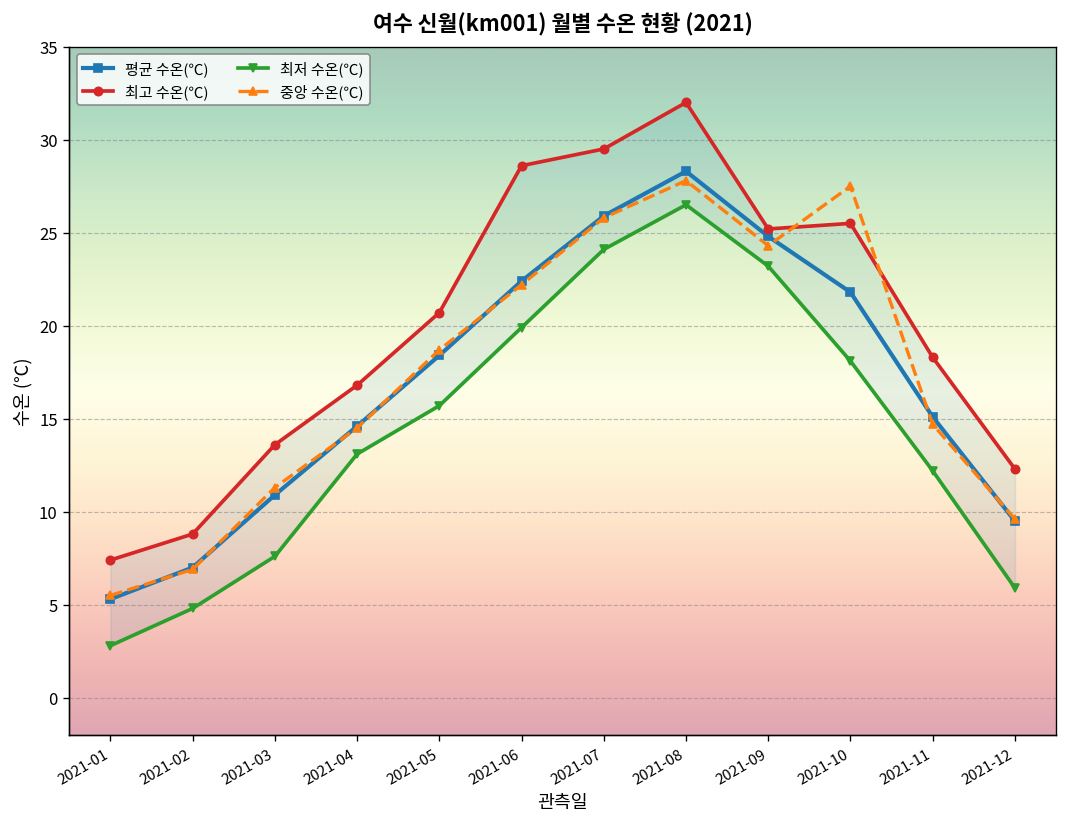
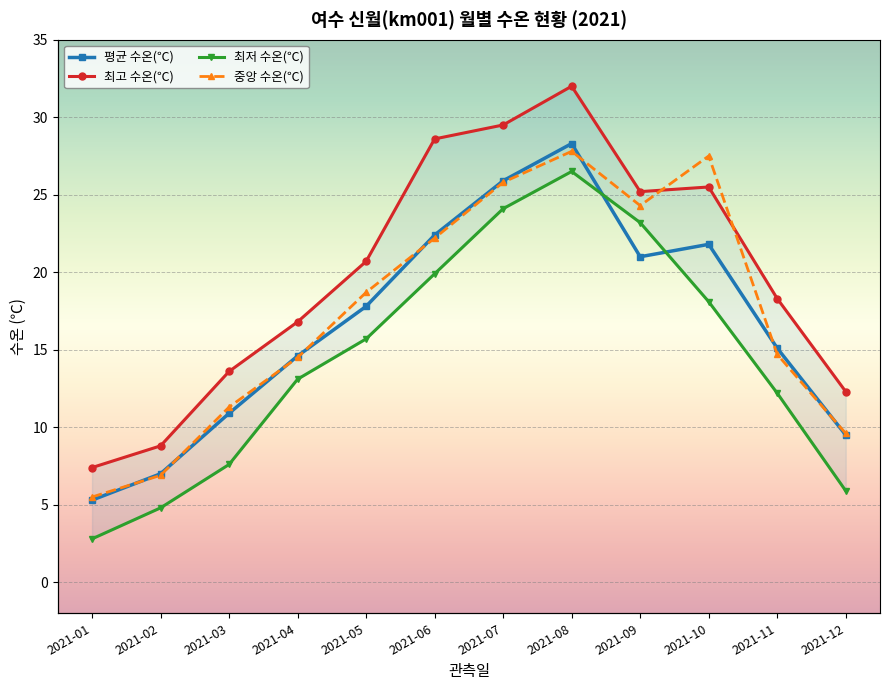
  {
    "평균 수온(℃)": {
      "2021-01": 5.3,
      "2021-03": 10.9,
-     "2021-05": 18.4,
+     "2021-05": 17.8,
      "2021-06": 22.4,
      "2021-08": 28.3,
-     "2021-09": 24.8,
+     "2021-09": 21.0,
      "2021-10": 21.8,
      "2021-11": 15.1
    },
    "최고 수온(℃)": {
      "2021-01": 7.4,
      "2021-02": 8.8,
      "2021-03": 13.6,
      "2021-04": 16.8,
      "2021-05": 20.7,
      "2021-06": 28.6,
      "2021-07": 29.5,
      "2021-08": 32.0,
      "2021-09": 25.2,
      "2021-10": 25.5,
      "2021-11": 18.3,
      "2021-12": 12.3
    },
    "최저 수온(℃)": {
      "2021-01": 2.8,
      "2021-02": 4.8,
      "2021-03": 7.6,
      "2021-04": 13.1,
      "2021-05": 15.7,
      "2021-06": 19.9,
      "2021-07": 24.1,
      "2021-08": 26.5,
      "2021-09": 23.2,
      "2021-10": 18.1,
      "2021-11": 12.2,
      "2021-12": 5.9
    },
    "중앙 수온(℃)": {
      "2021-01": 5.5,
      "2021-03": 11.3,
      "2021-05": 18.7,
      "2021-06": 22.2,
      "2021-08": 27.8,
      "2021-09": 24.3,
      "2021-10": 27.5,
      "2021-11": 14.7
    }
  }
